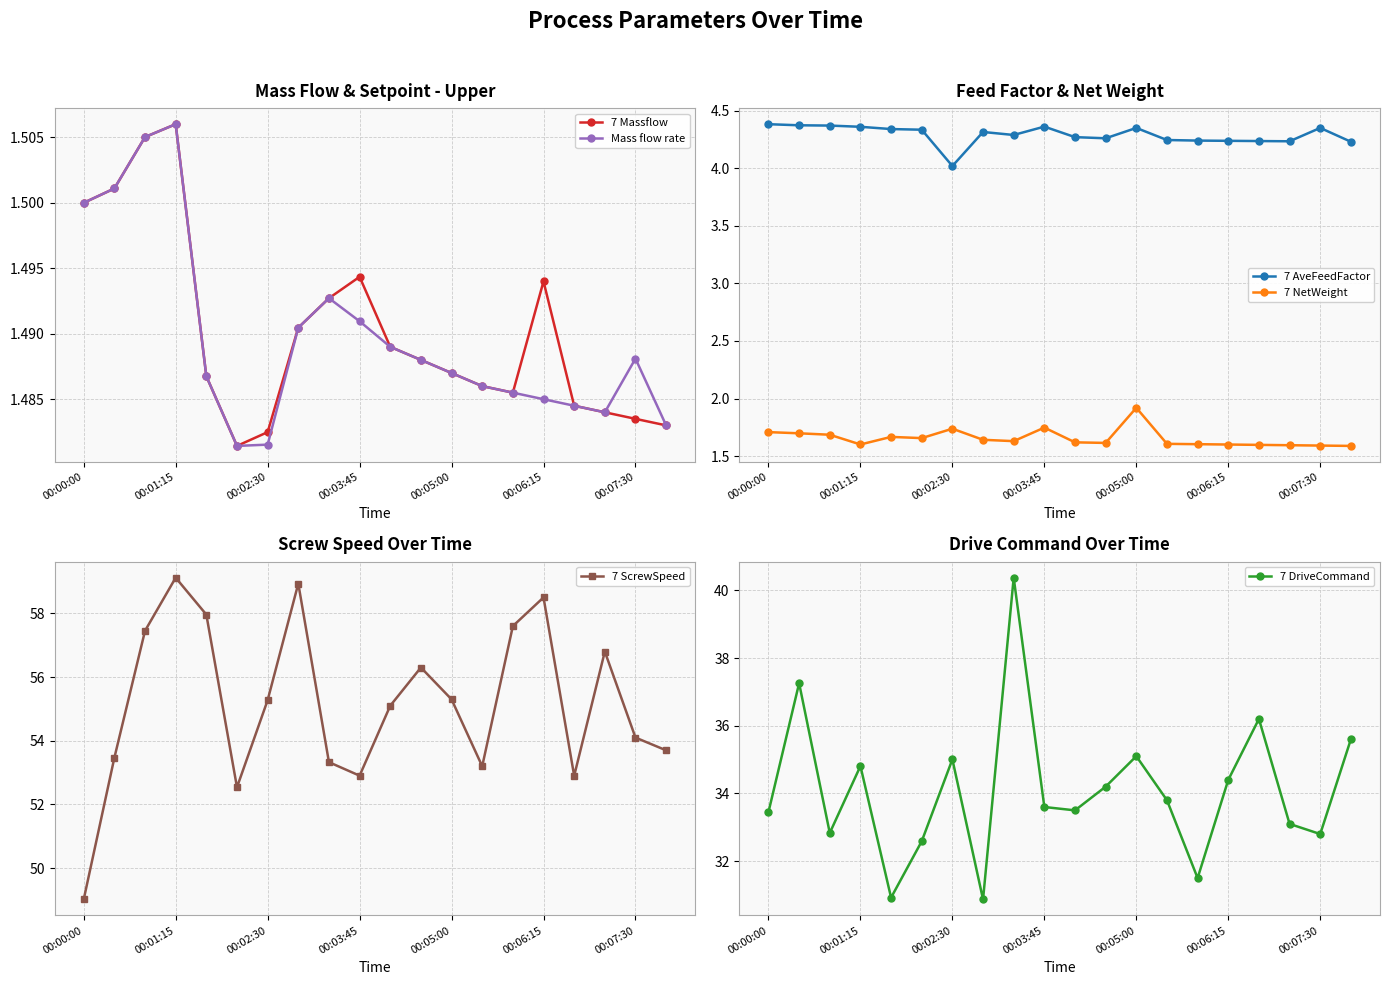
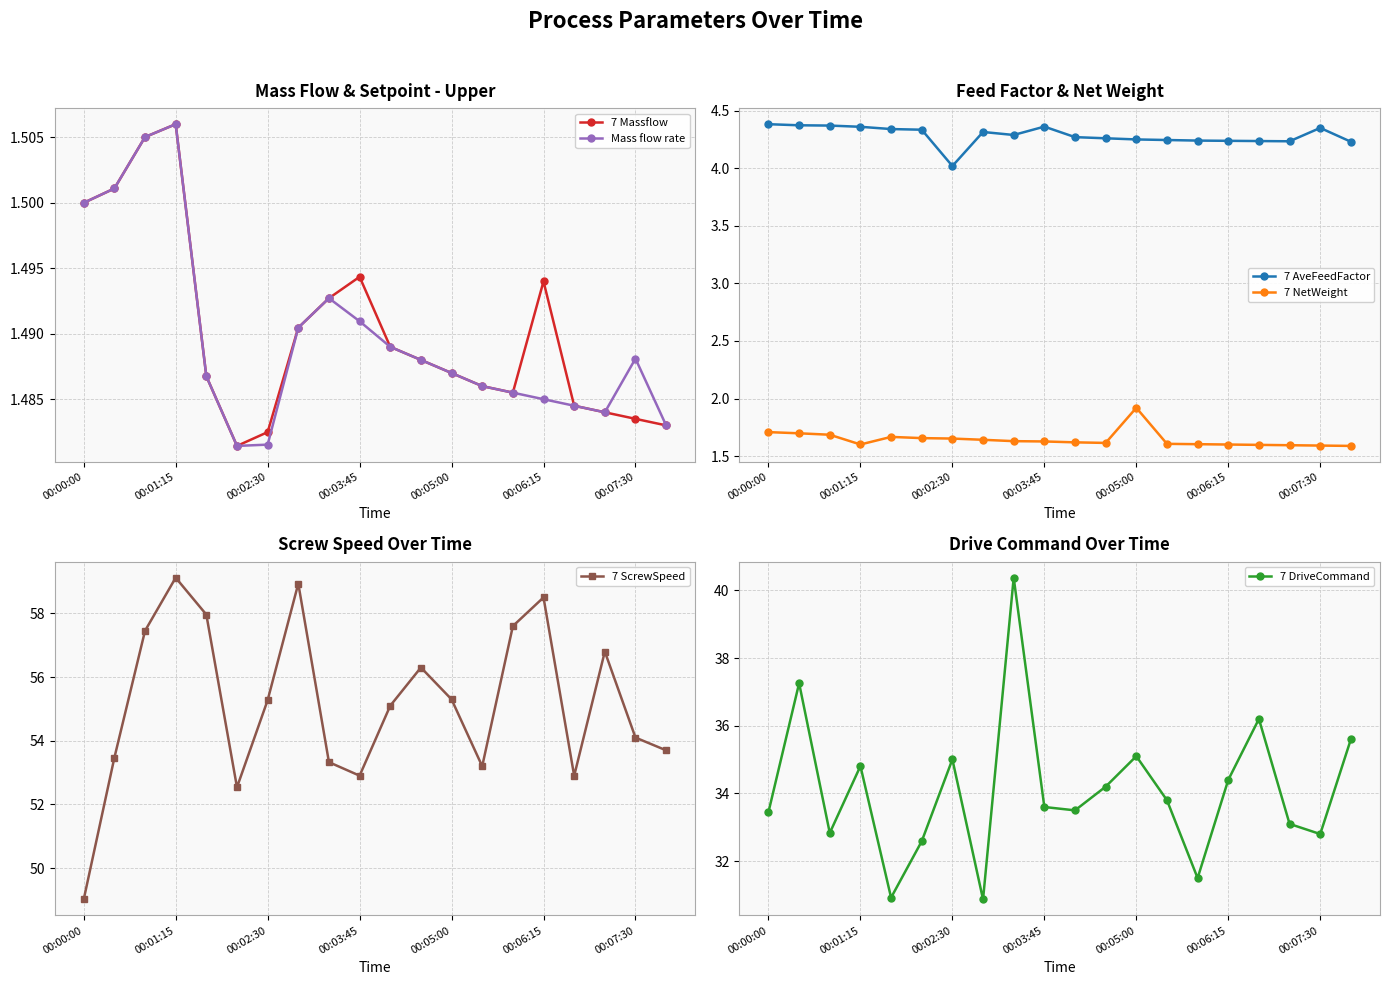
  {
    "Mass Flow & Setpoint - Upper": {
      "7 Massflow": {
        "00:02:30": 1.4825,
        "00:03:45": 1.4943,
        "00:06:15": 1.4940,
        "00:07:30": 1.4835
      },
      "Mass flow rate": {
        "00:02:30": 1.4815,
        "00:03:45": 1.4910,
        "00:06:15": 1.4850,
        "00:07:30": 1.4881
      }
    },
    "Feed Factor & Net Weight": {
      "7 AveFeedFactor": {
        "00:00:00": 4.38,
        "00:01:15": 4.36,
        "00:02:30": 4.02,
        "00:03:45": 4.36,
-       "00:05:00": 4.35,
+       "00:05:00": 4.25,
        "00:06:15": 4.24,
        "00:07:30": 4.35
      },
      "7 NetWeight": {
        "00:00:00": 1.71,
        "00:01:15": 1.60,
-       "00:02:30": 1.74,
-       "00:03:45": 1.75,
+       "00:02:30": 1.65,
+       "00:03:45": 1.63,
        "00:05:00": 1.92,
        "00:06:15": 1.60,
        "00:07:30": 1.59
      }
    },
    "Screw Speed Over Time": {
      "00:00:00": 49.0,
      "00:01:15": 59.1,
      "00:02:30": 55.3,
      "00:03:45": 52.9,
      "00:05:00": 55.3,
      "00:06:15": 58.5,
      "00:07:30": 54.1
    },
    "Drive Command Over Time": {
      "00:00:00": 33.4,
      "00:01:15": 34.8,
      "00:02:30": 35.0,
      "00:03:45": 33.6,
      "00:05:00": 35.1,
      "00:06:15": 34.4,
      "00:07:30": 32.8
    }
  }
